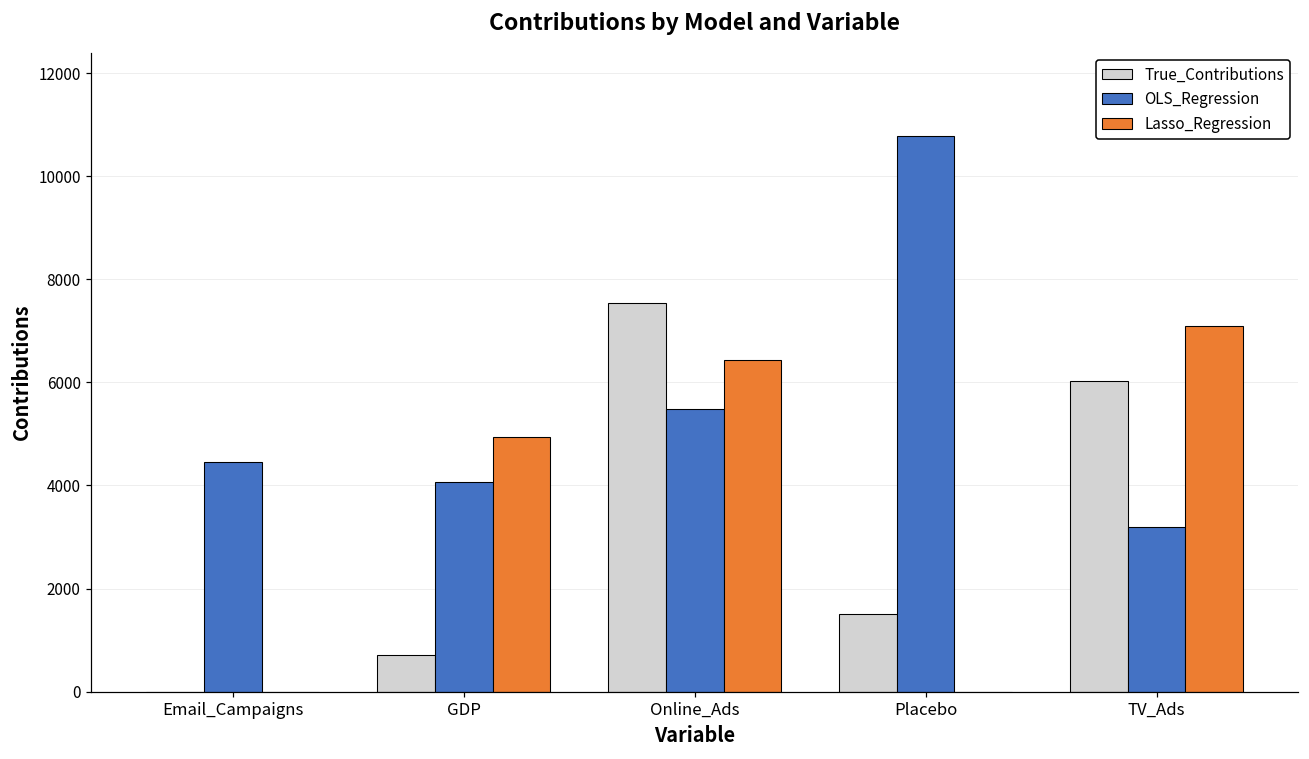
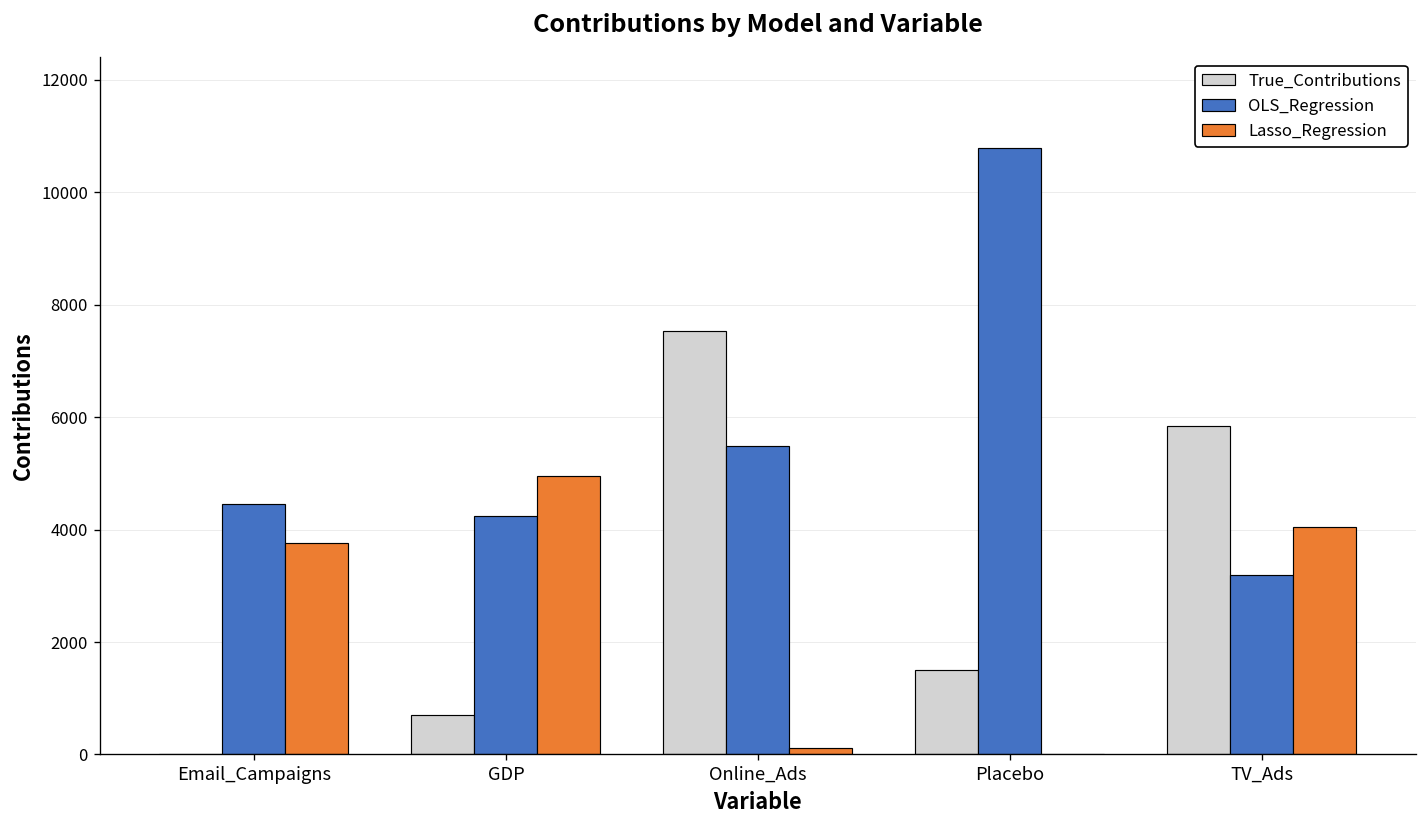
  {
    "True_Contributions": {
      "Email_Campaigns": 0,
      "GDP": 700,
      "Online_Ads": 7500,
      "Placebo": 1500,
-     "TV_Ads": 6000
+     "TV_Ads": 5800
    },
    "OLS_Regression": {
      "Email_Campaigns": 4500,
-     "GDP": 4100,
+     "GDP": 4200,
      "Online_Ads": 5500,
      "Placebo": 10800,
      "TV_Ads": 3200
    },
    "Lasso_Regression": {
-     "Email_Campaigns": 0,
+     "Email_Campaigns": 3800,
      "GDP": 4900,
-     "Online_Ads": 6400,
+     "Online_Ads": 100,
      "Placebo": 0,
-     "TV_Ads": 7100
+     "TV_Ads": 4000
    }
  }
